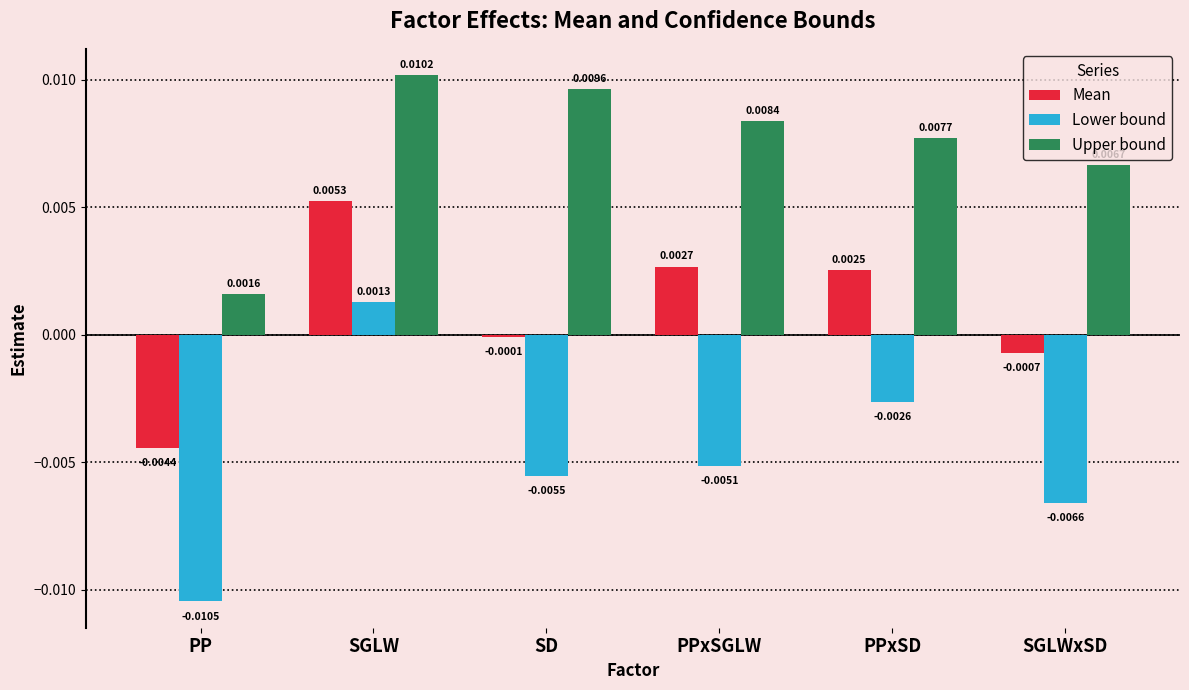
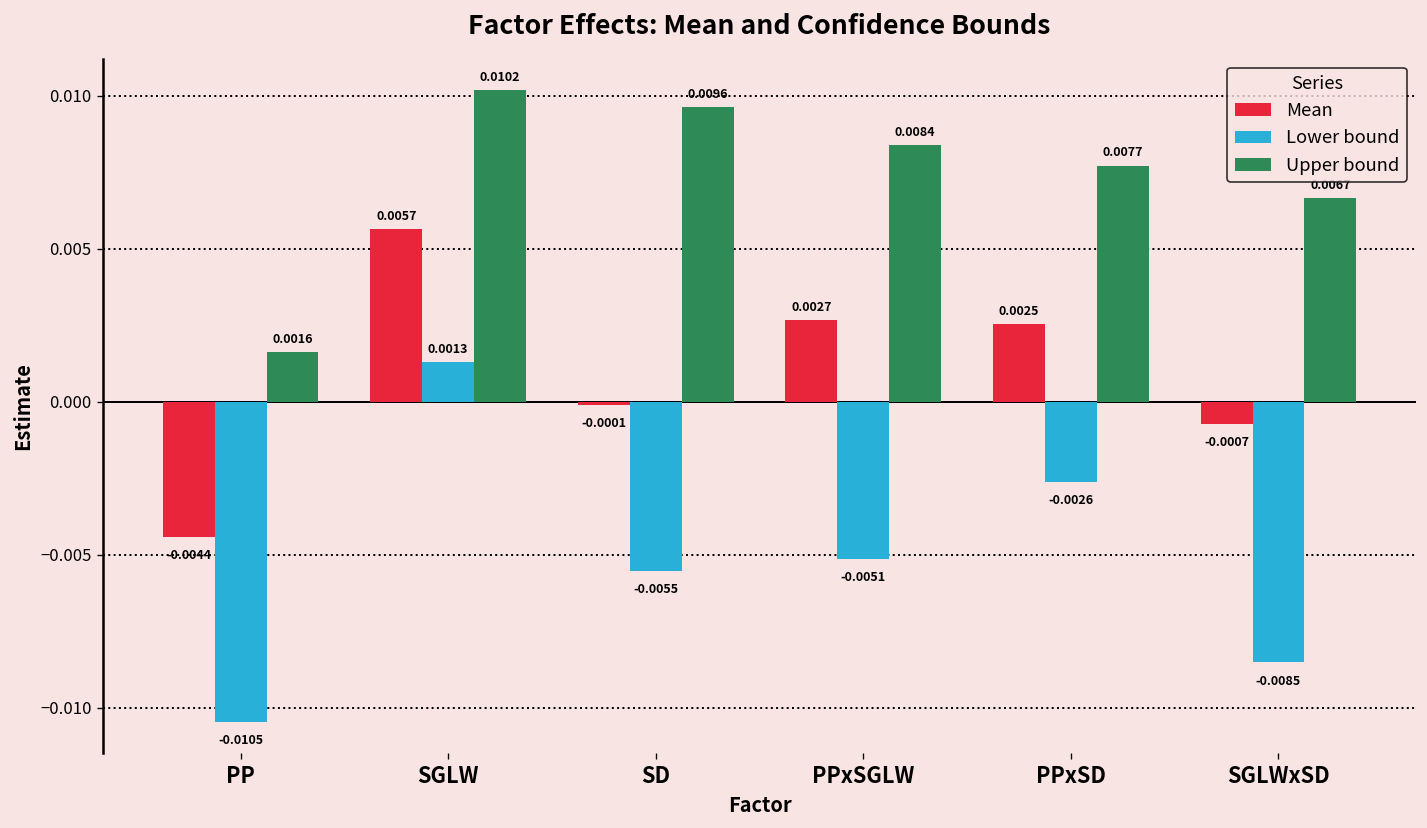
  {
    "Mean": {
      "PP": -0.0044,
-     "SGLW": 0.0053,
+     "SGLW": 0.0057,
      "SD": -0.0001,
      "PPxSGLW": 0.0027,
      "PPxSD": 0.0025,
      "SGLWxSD": -0.0007
    },
    "Lower bound": {
      "PP": -0.0105,
      "SGLW": 0.0013,
      "SD": -0.0055,
      "PPxSGLW": -0.0051,
      "PPxSD": -0.0026,
-     "SGLWxSD": -0.0066
+     "SGLWxSD": -0.0085
    },
    "Upper bound": {
      "PP": 0.0016,
      "SGLW": 0.0102,
      "SD": 0.0096,
      "PPxSGLW": 0.0084,
      "PPxSD": 0.0077
    }
  }
